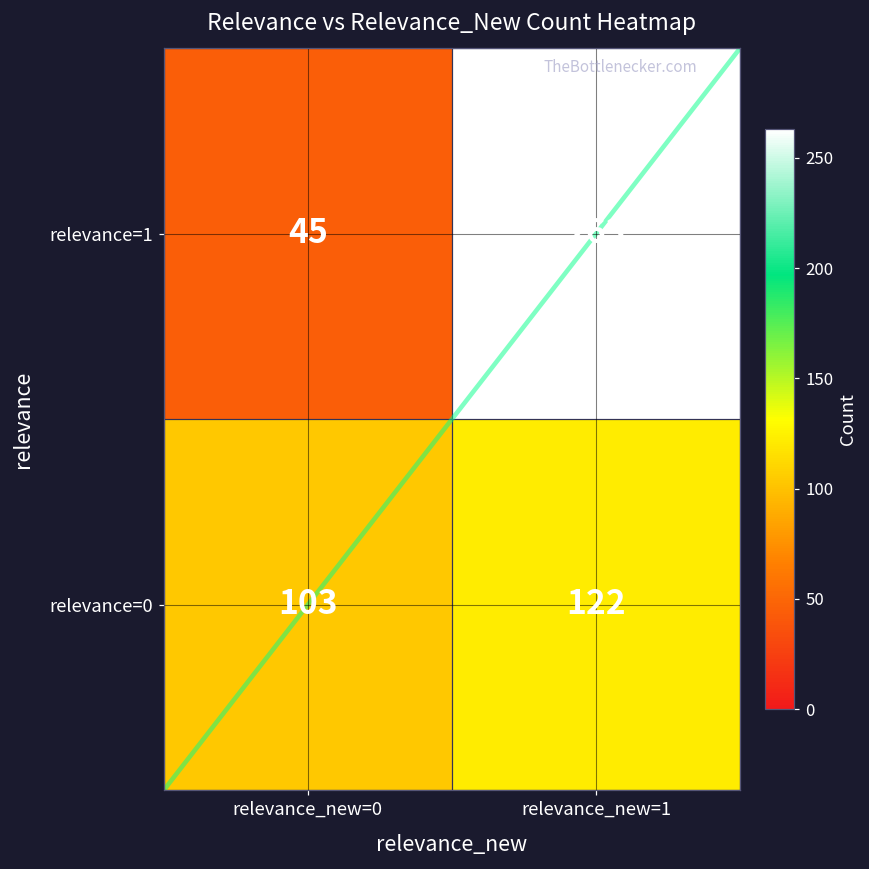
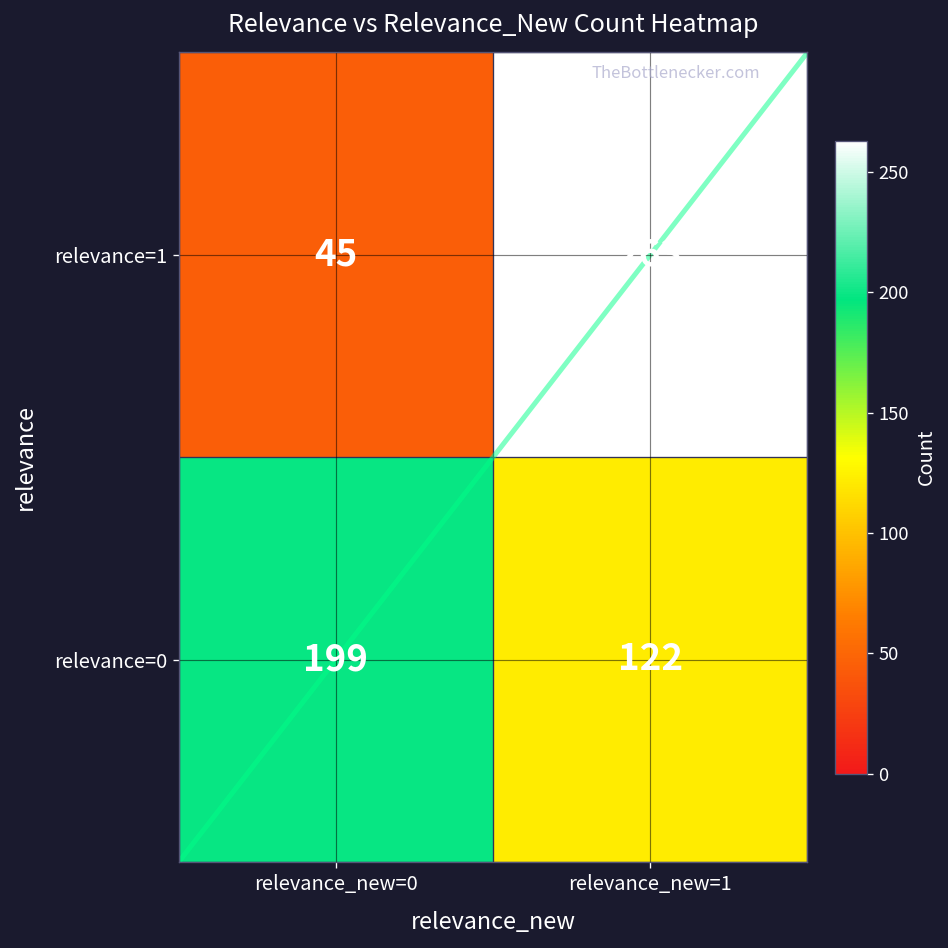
  {
    "relevance=1": {
      "relevance_new=0": 45
    },
    "relevance=0": {
-     "relevance_new=0": 103,
+     "relevance_new=0": 199,
      "relevance_new=1": 122
    }
  }
